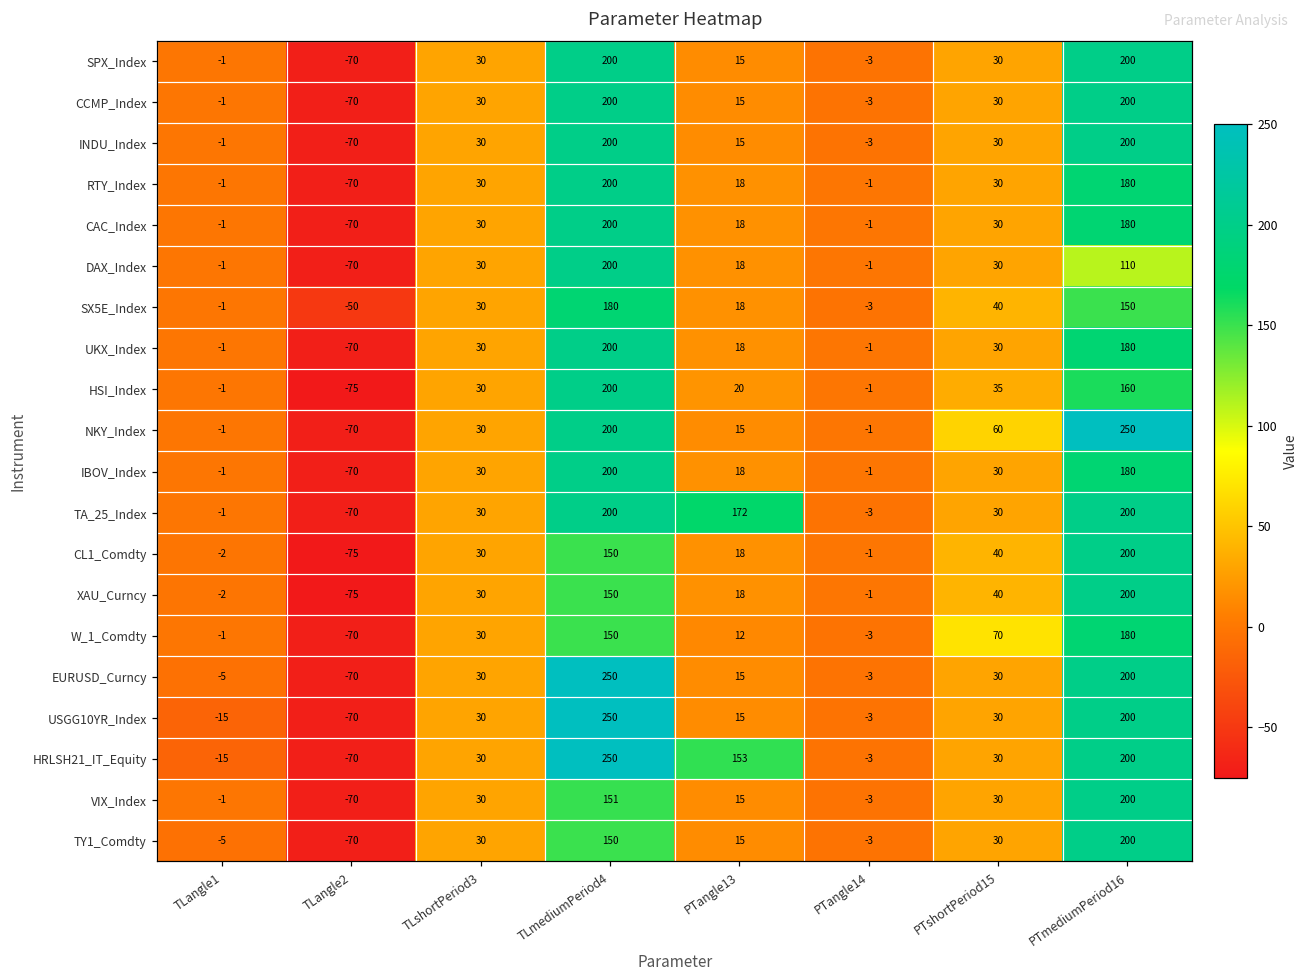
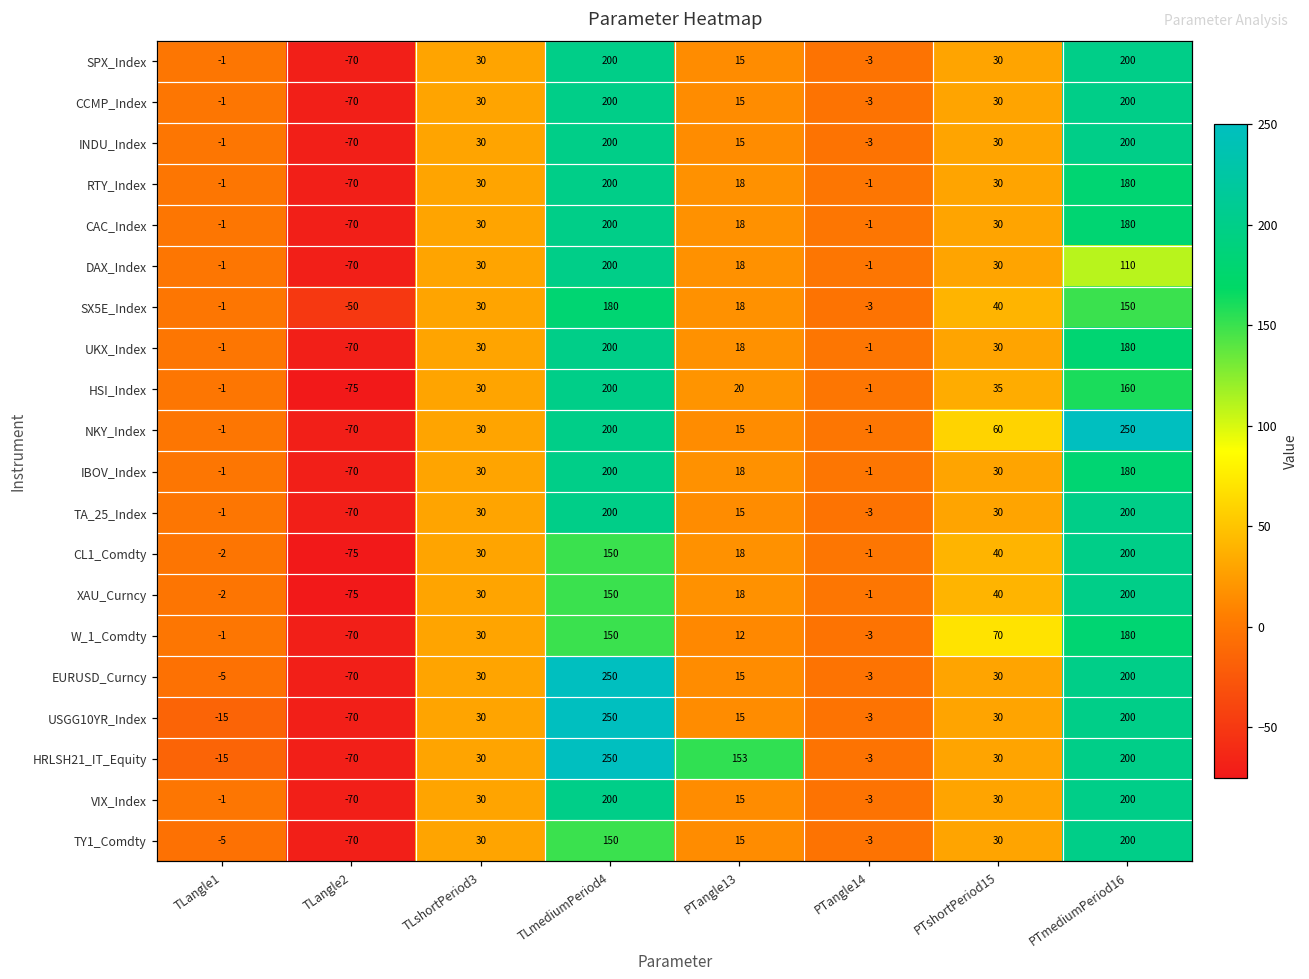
  {
    "SPX_Index": {
      "TLangle1": -1,
      "TLangle2": -70,
      "TLshortPeriod3": 30,
      "TLmediumPeriod4": 200,
      "PTangle13": 15,
      "PTangle14": -3,
      "PTshortPeriod15": 30,
      "PTmediumPeriod16": 200
    },
    "CCMP_Index": {
      "TLangle1": -1,
      "TLangle2": -70,
      "TLshortPeriod3": 30,
      "TLmediumPeriod4": 200,
      "PTangle13": 15,
      "PTangle14": -3,
      "PTshortPeriod15": 30,
      "PTmediumPeriod16": 200
    },
    "INDU_Index": {
      "TLangle1": -1,
      "TLangle2": -70,
      "TLshortPeriod3": 30,
      "TLmediumPeriod4": 200,
      "PTangle13": 15,
      "PTangle14": -3,
      "PTshortPeriod15": 30,
      "PTmediumPeriod16": 200
    },
    "RTY_Index": {
      "TLangle1": -1,
      "TLangle2": -70,
      "TLshortPeriod3": 30,
      "TLmediumPeriod4": 200,
      "PTangle13": 18,
      "PTangle14": -1,
      "PTshortPeriod15": 30,
      "PTmediumPeriod16": 180
    },
    "CAC_Index": {
      "TLangle1": -1,
      "TLangle2": -70,
      "TLshortPeriod3": 30,
      "TLmediumPeriod4": 200,
      "PTangle13": 18,
      "PTangle14": -1,
      "PTshortPeriod15": 30,
      "PTmediumPeriod16": 180
    },
    "DAX_Index": {
      "TLangle1": -1,
      "TLangle2": -70,
      "TLshortPeriod3": 30,
      "TLmediumPeriod4": 200,
      "PTangle13": 18,
      "PTangle14": -1,
      "PTshortPeriod15": 30,
      "PTmediumPeriod16": 110
    },
    "SX5E_Index": {
      "TLangle1": -1,
      "TLangle2": -50,
      "TLshortPeriod3": 30,
      "TLmediumPeriod4": 180,
      "PTangle13": 18,
      "PTangle14": -3,
      "PTshortPeriod15": 40,
      "PTmediumPeriod16": 150
    },
    "UKX_Index": {
      "TLangle1": -1,
      "TLangle2": -70,
      "TLshortPeriod3": 30,
      "TLmediumPeriod4": 200,
      "PTangle13": 18,
      "PTangle14": -1,
      "PTshortPeriod15": 30,
      "PTmediumPeriod16": 180
    },
    "HSI_Index": {
      "TLangle1": -1,
      "TLangle2": -75,
      "TLshortPeriod3": 30,
      "TLmediumPeriod4": 200,
      "PTangle13": 20,
      "PTangle14": -1,
      "PTshortPeriod15": 35,
      "PTmediumPeriod16": 160
    },
    "NKY_Index": {
      "TLangle1": -1,
      "TLangle2": -70,
      "TLshortPeriod3": 30,
      "TLmediumPeriod4": 200,
      "PTangle13": 15,
      "PTangle14": -1,
      "PTshortPeriod15": 60,
      "PTmediumPeriod16": 250
    },
    "IBOV_Index": {
      "TLangle1": -1,
      "TLangle2": -70,
      "TLshortPeriod3": 30,
      "TLmediumPeriod4": 200,
      "PTangle13": 18,
      "PTangle14": -1,
      "PTshortPeriod15": 30,
      "PTmediumPeriod16": 180
    },
    "TA_25_Index": {
      "TLangle1": -1,
      "TLangle2": -70,
      "TLshortPeriod3": 30,
      "TLmediumPeriod4": 200,
-     "PTangle13": 172,
+     "PTangle13": 15,
      "PTangle14": -3,
      "PTshortPeriod15": 30,
      "PTmediumPeriod16": 200
    },
    "CL1_Comdty": {
      "TLangle1": -2,
      "TLangle2": -75,
      "TLshortPeriod3": 30,
      "TLmediumPeriod4": 150,
      "PTangle13": 18,
      "PTangle14": -1,
      "PTshortPeriod15": 40,
      "PTmediumPeriod16": 200
    },
    "XAU_Curncy": {
      "TLangle1": -2,
      "TLangle2": -75,
      "TLshortPeriod3": 30,
      "TLmediumPeriod4": 150,
      "PTangle13": 18,
      "PTangle14": -1,
      "PTshortPeriod15": 40,
      "PTmediumPeriod16": 200
    },
    "W_1_Comdty": {
      "TLangle1": -1,
      "TLangle2": -70,
      "TLshortPeriod3": 30,
      "TLmediumPeriod4": 150,
      "PTangle13": 12,
      "PTangle14": -3,
      "PTshortPeriod15": 70,
      "PTmediumPeriod16": 180
    },
    "EURUSD_Curncy": {
      "TLangle1": -5,
      "TLangle2": -70,
      "TLshortPeriod3": 30,
      "TLmediumPeriod4": 250,
      "PTangle13": 15,
      "PTangle14": -3,
      "PTshortPeriod15": 30,
      "PTmediumPeriod16": 200
    },
    "USGG10YR_Index": {
      "TLangle1": -15,
      "TLangle2": -70,
      "TLshortPeriod3": 30,
      "TLmediumPeriod4": 250,
      "PTangle13": 15,
      "PTangle14": -3,
      "PTshortPeriod15": 30,
      "PTmediumPeriod16": 200
    },
    "HRLSH21_IT_Equity": {
      "TLangle1": -15,
      "TLangle2": -70,
      "TLshortPeriod3": 30,
      "TLmediumPeriod4": 250,
      "PTangle13": 153,
      "PTangle14": -3,
      "PTshortPeriod15": 30,
      "PTmediumPeriod16": 200
    },
    "VIX_Index": {
      "TLangle1": -1,
      "TLangle2": -70,
      "TLshortPeriod3": 30,
-     "TLmediumPeriod4": 151,
+     "TLmediumPeriod4": 200,
      "PTangle13": 15,
      "PTangle14": -3,
      "PTshortPeriod15": 30,
      "PTmediumPeriod16": 200
    },
    "TY1_Comdty": {
      "TLangle1": -5,
      "TLangle2": -70,
      "TLshortPeriod3": 30,
      "TLmediumPeriod4": 150,
      "PTangle13": 15,
      "PTangle14": -3,
      "PTshortPeriod15": 30,
      "PTmediumPeriod16": 200
    }
  }
